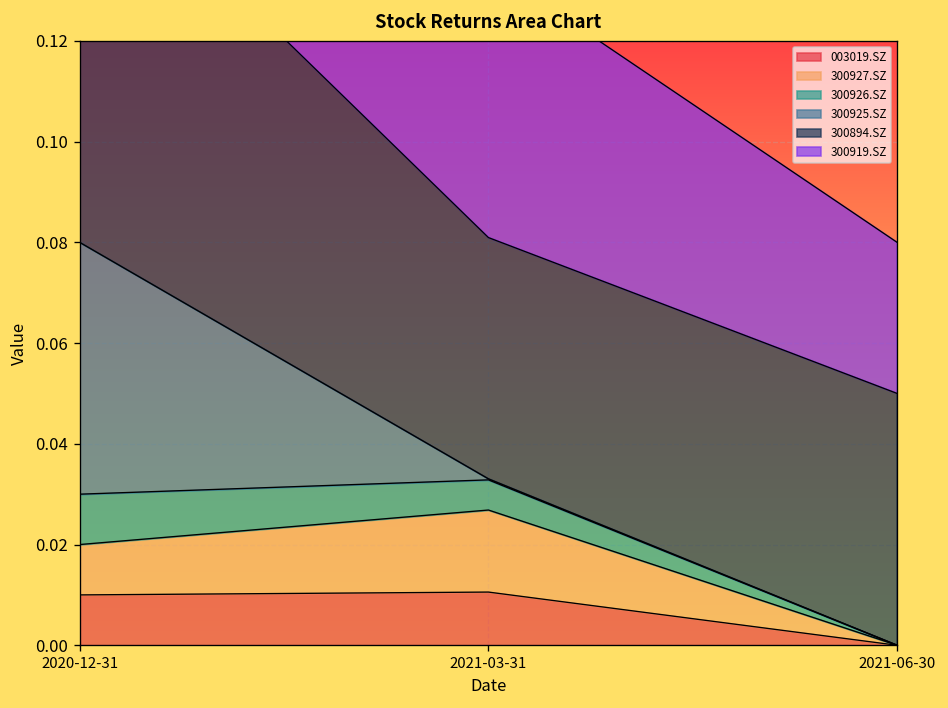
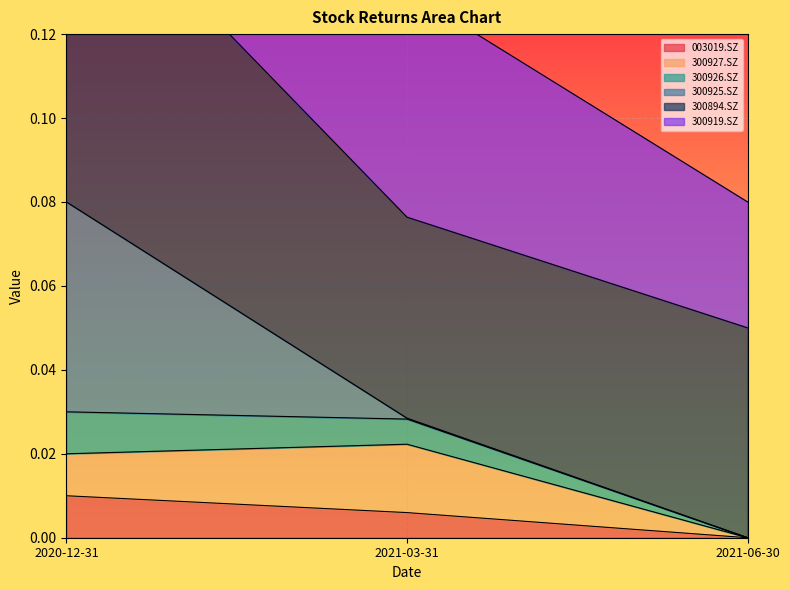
  {
    "003019.SZ": {
      "2020-12-31": 0.010,
-     "2021-03-31": 0.011
+     "2021-03-31": 0.006
    },
    "300927.SZ": {
      "2020-12-31": 0.010,
      "2021-03-31": 0.016
    },
    "300894.SZ": {
      "2021-03-31": 0.048,
      "2021-06-30": 0.050
    },
    "300919.SZ": {
      "2021-06-30": 0.030
    }
  }
